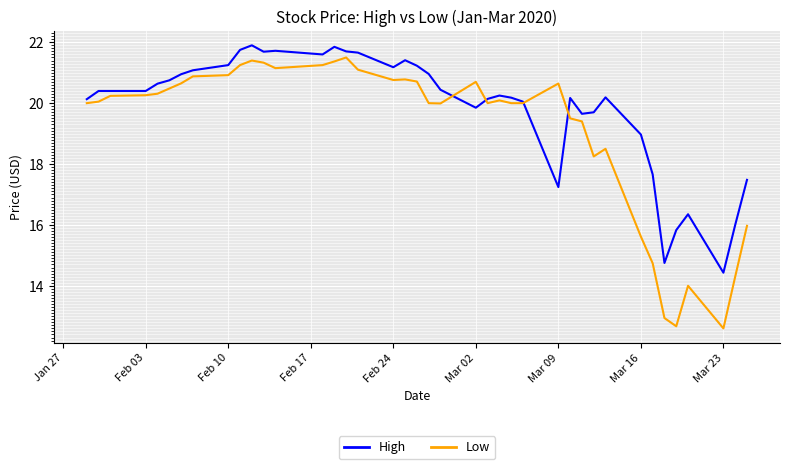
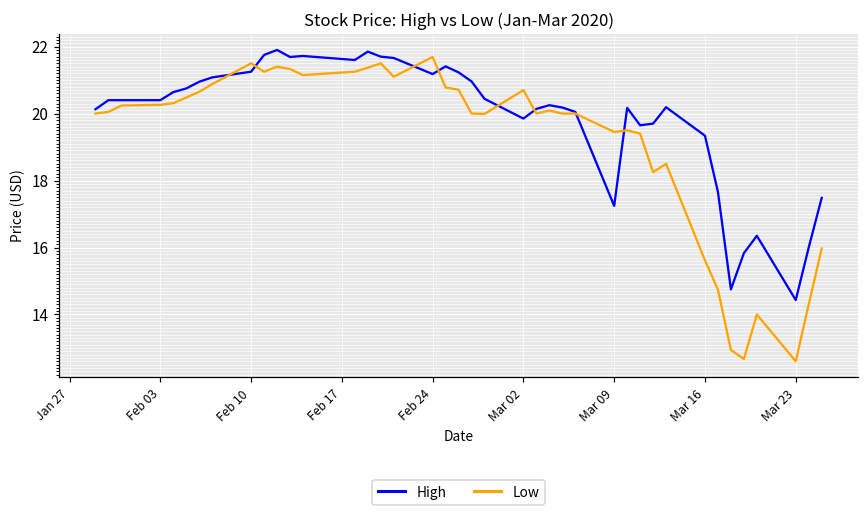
  {
    "High": {
      "Feb 03": 20.4,
      "Feb 10": 21.3,
      "Feb 24": 21.2,
      "Mar 02": 19.9,
      "Mar 09": 17.2,
-     "Mar 16": 19.0,
+     "Mar 16": 19.3,
      "Mar 23": 14.4
    },
    "Low": {
      "Feb 03": 20.3,
-     "Feb 10": 20.9,
-     "Feb 24": 20.8,
+     "Feb 10": 21.5,
+     "Feb 24": 21.7,
      "Mar 02": 20.7,
-     "Mar 09": 20.6,
+     "Mar 09": 19.5,
      "Mar 16": 15.6,
      "Mar 23": 12.6
    }
  }
